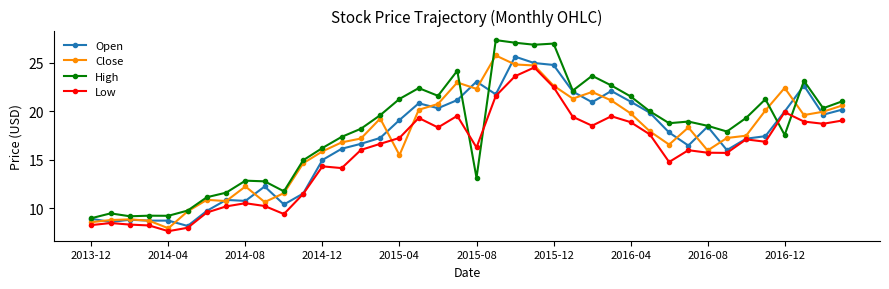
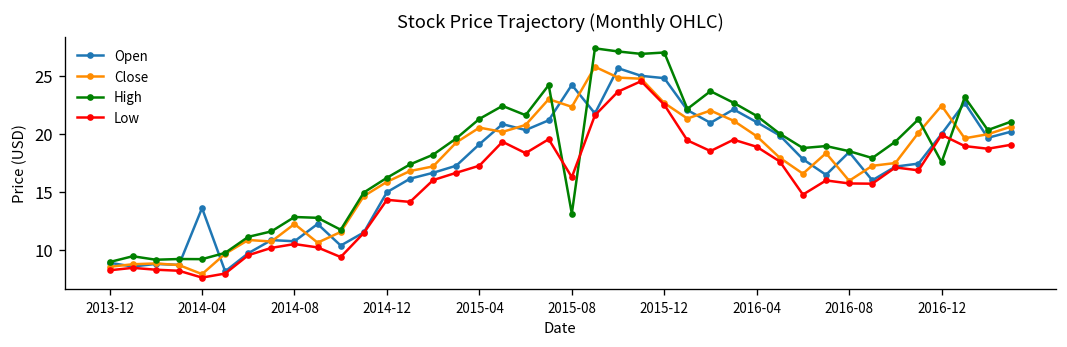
  {
    "Open": {
-     "2014-04": 9,
+     "2014-04": 14,
      "2014-12": 15,
      "2015-04": 19,
-     "2015-08": 23,
+     "2015-08": 24,
      "2015-12": 25,
      "2016-04": 21
    },
    "Close": {
      "2013-12": 9,
      "2014-04": 8,
      "2014-08": 12,
      "2014-12": 16,
-     "2015-04": 15,
+     "2015-04": 21,
      "2015-08": 22,
      "2016-04": 20,
      "2016-12": 22
    },
    "High": {
      "2014-04": 9,
      "2014-08": 13,
      "2014-12": 16,
      "2015-04": 21,
      "2015-08": 13,
      "2015-12": 27,
      "2016-04": 22,
      "2016-12": 18
    },
    "Low": {
      "2013-12": 8,
      "2014-04": 8,
      "2014-12": 14,
      "2015-04": 17,
      "2015-08": 16,
      "2016-04": 19
    }
  }
